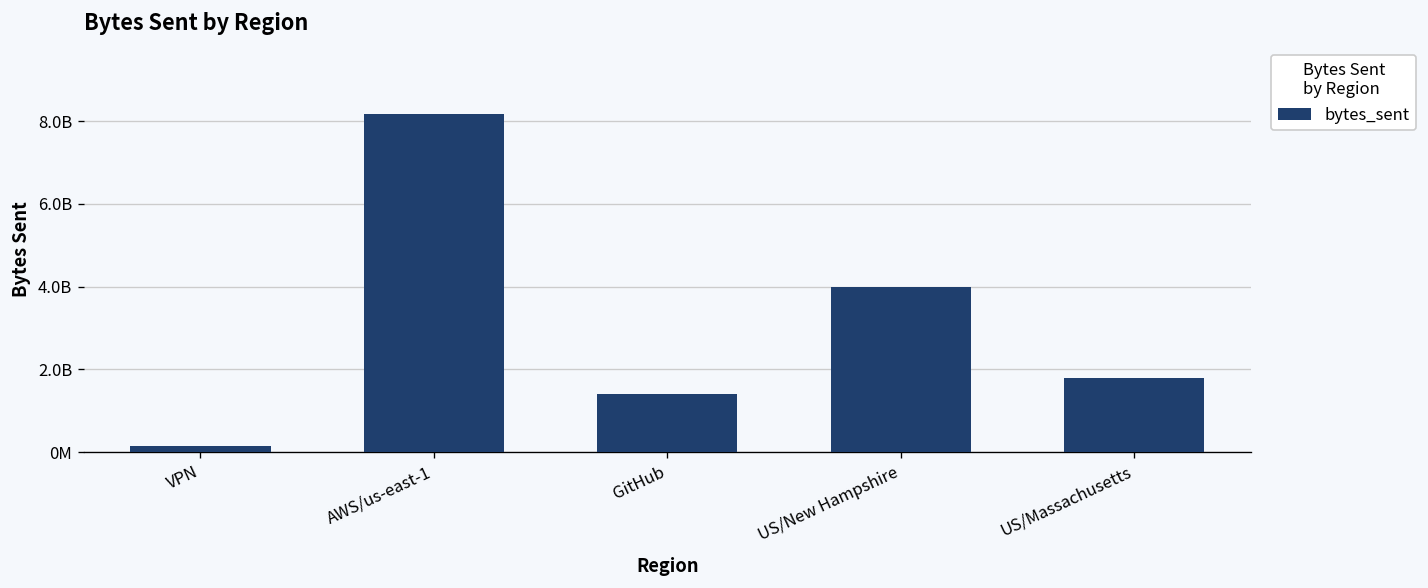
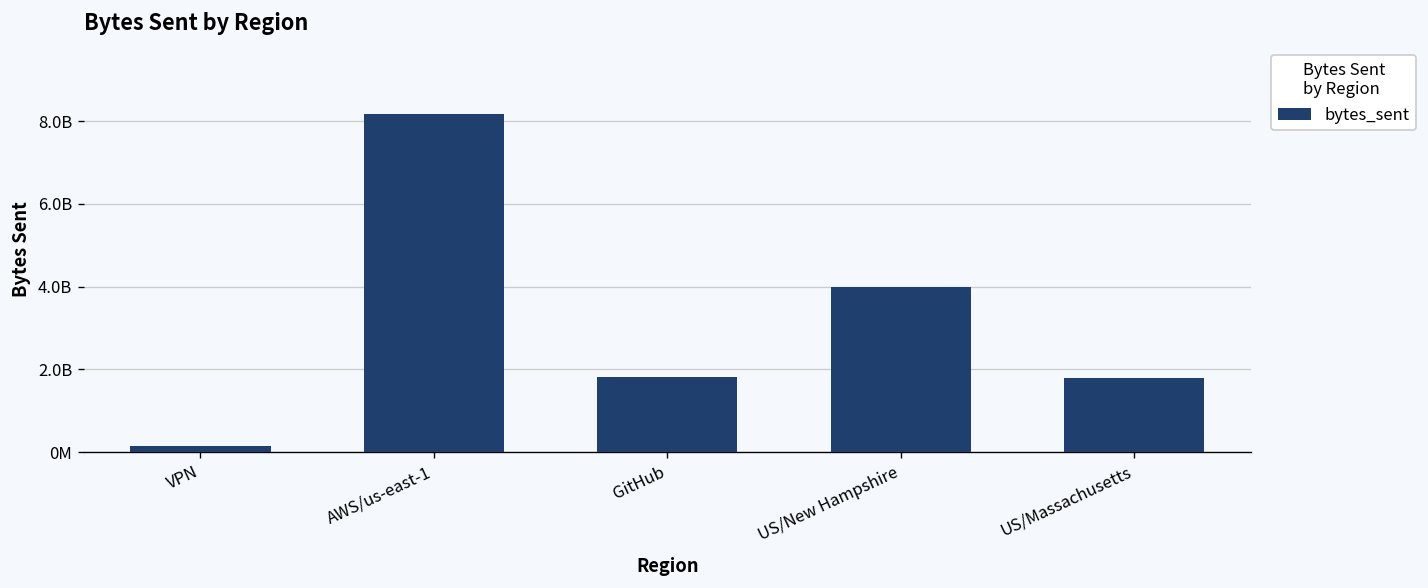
  {
    "VPN": 200000000,
    "AWS/us-east-1": 8200000000,
-   "GitHub": 1400000000,
+   "GitHub": 1800000000,
    "US/New Hampshire": 4000000000,
    "US/Massachusetts": 1800000000
  }
